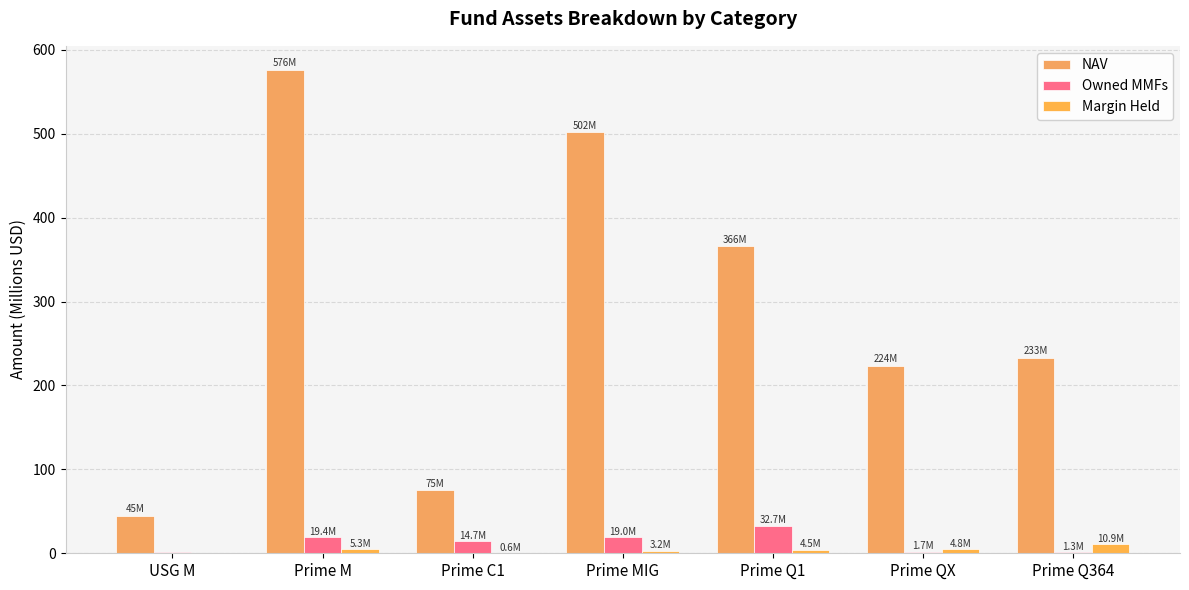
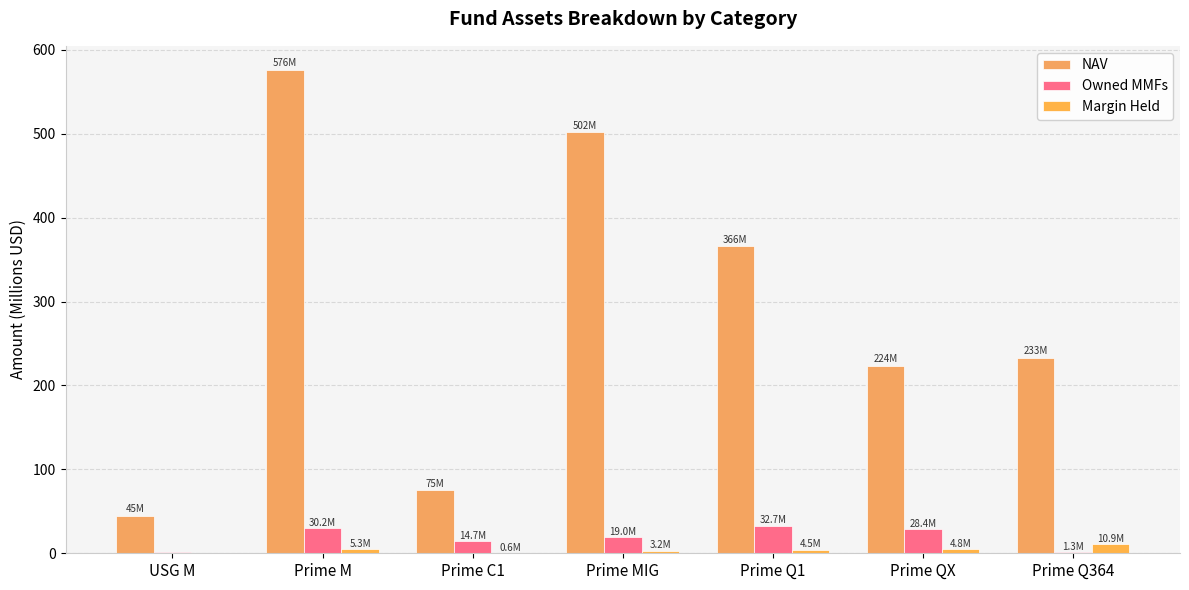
  {
    "Owned MMFs": {
-     "Prime M": "19.4M",
+     "Prime M": "30.2M",
      "Prime C1": "14.7M",
      "Prime MIG": "19.0M",
      "Prime Q1": "32.7M",
-     "Prime QX": "1.7M",
+     "Prime QX": "28.4M",
      "Prime Q364": "1.3M"
    }
  }
